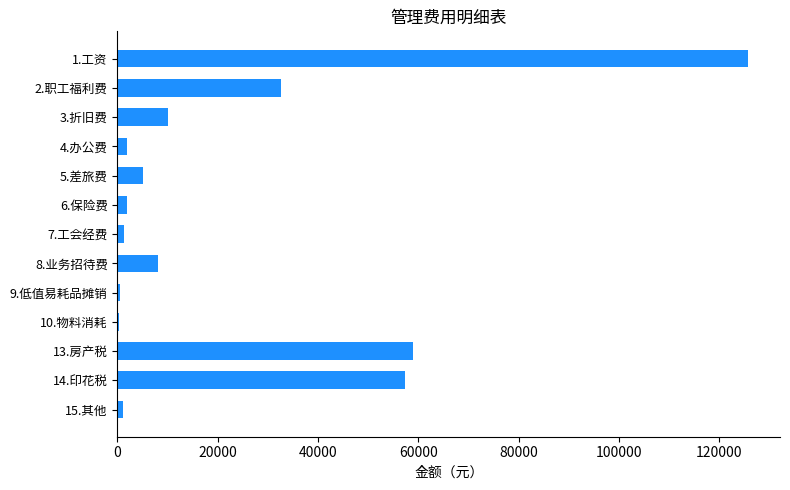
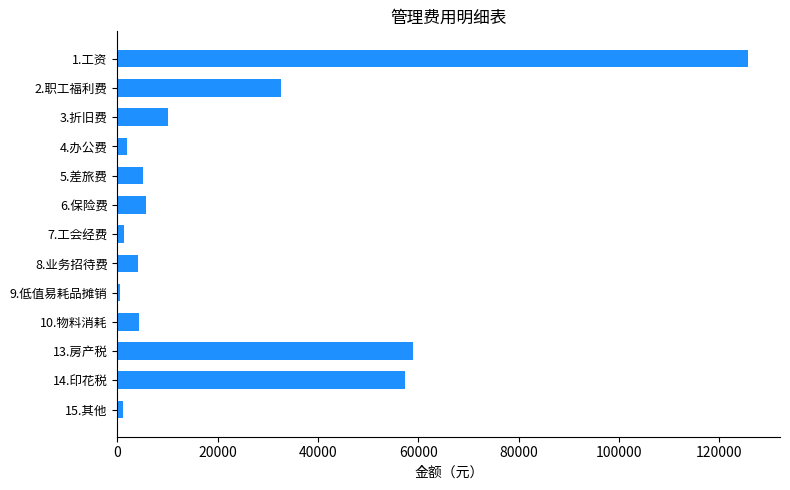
  {
    "1.工资": 126000,
    "2.职工福利费": 33000,
    "3.折旧费": 10000,
    "4.办公费": 2000,
    "5.差旅费": 5000,
-   "6.保险费": 2000,
+   "6.保险费": 6000,
    "7.工会经费": 1000,
-   "8.业务招待费": 8000,
+   "8.业务招待费": 4000,
    "9.低值易耗品摊销": 1000,
-   "10.物料消耗": 0,
+   "10.物料消耗": 4000,
    "13.房产税": 59000,
    "14.印花税": 57000,
    "15.其他": 1000
  }
